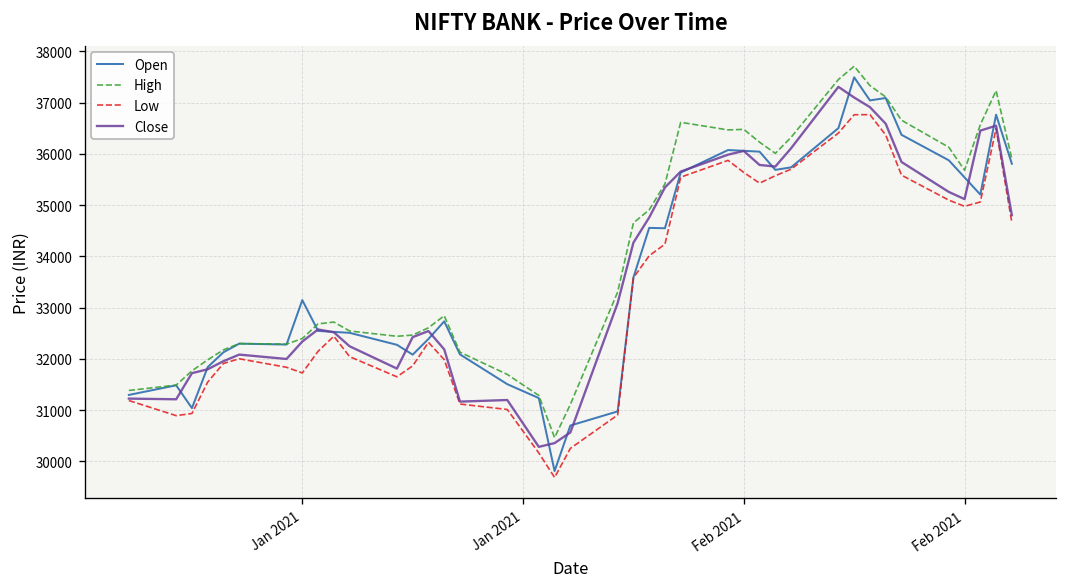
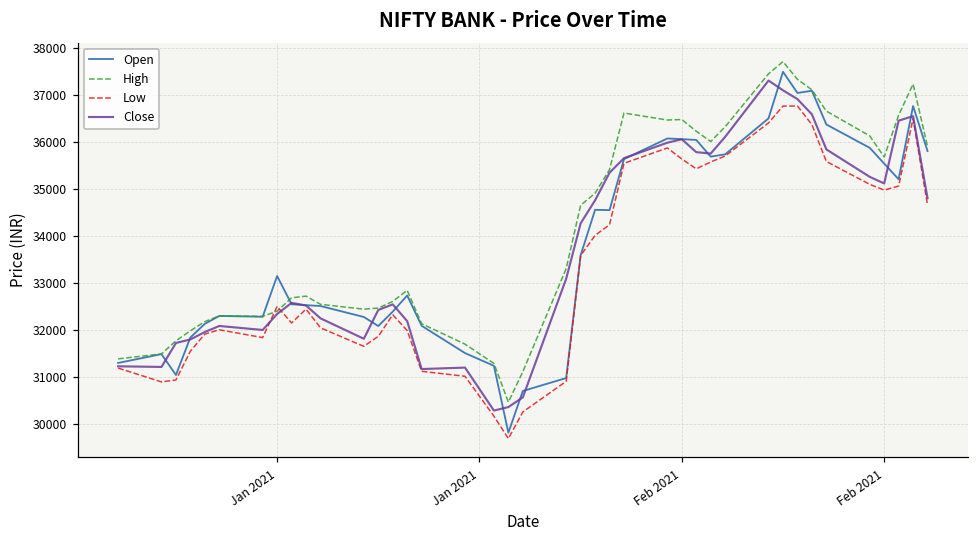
  {
    "Open": {
      "Jan 2021": 33100
    },
    "Low": {
-     "Jan 2021": 31700
+     "Jan 2021": 32500
    }
  }
